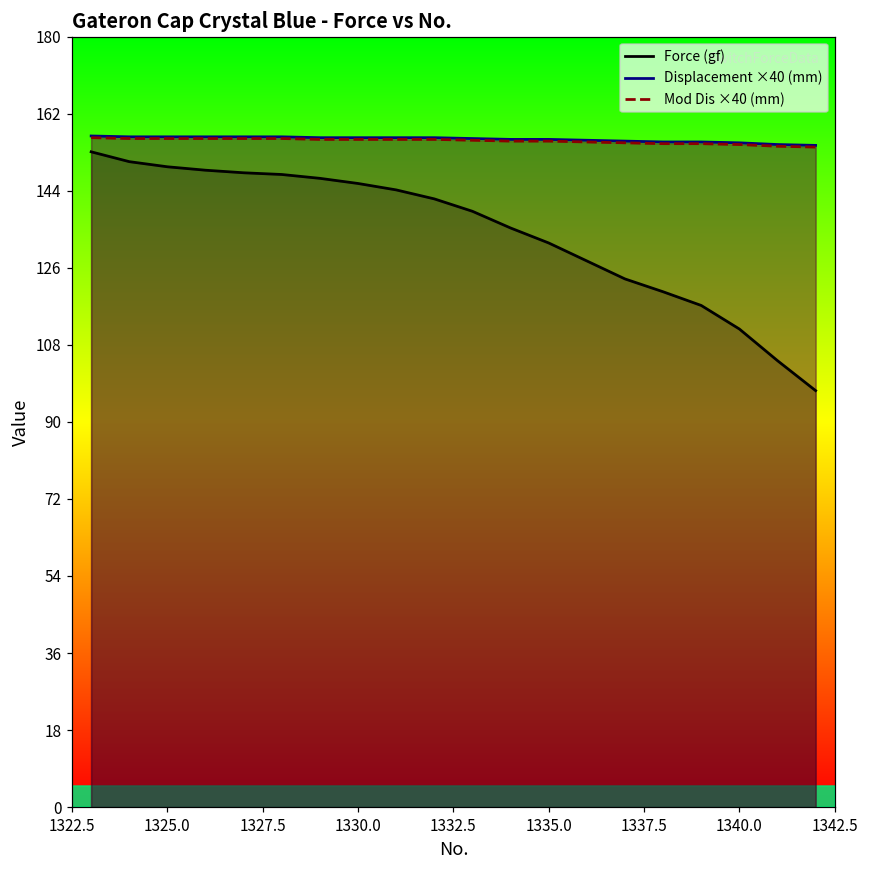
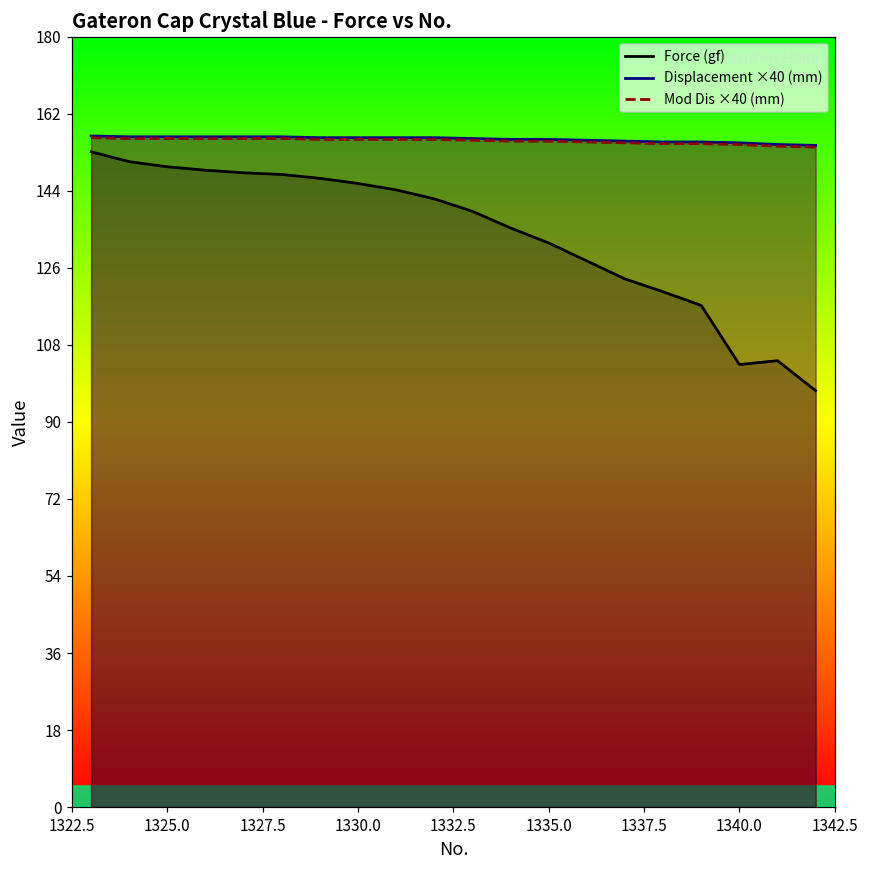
  {
    "Force (gf)": {
      "1325.0": 150,
      "1330.0": 146,
      "1335.0": 132,
-     "1340.0": 112
+     "1340.0": 103
    }
  }
